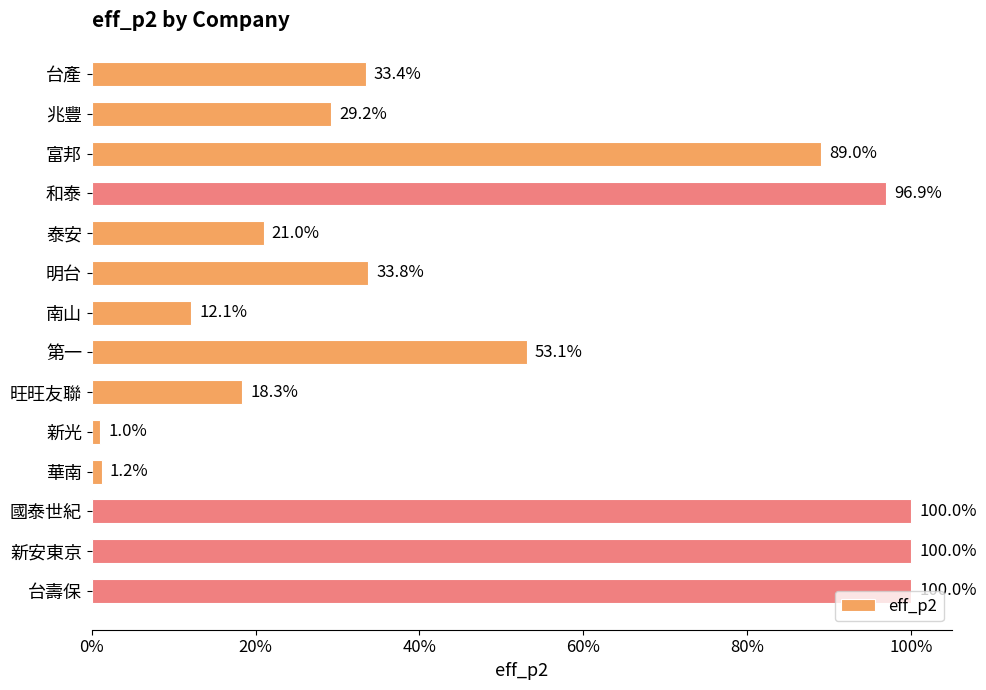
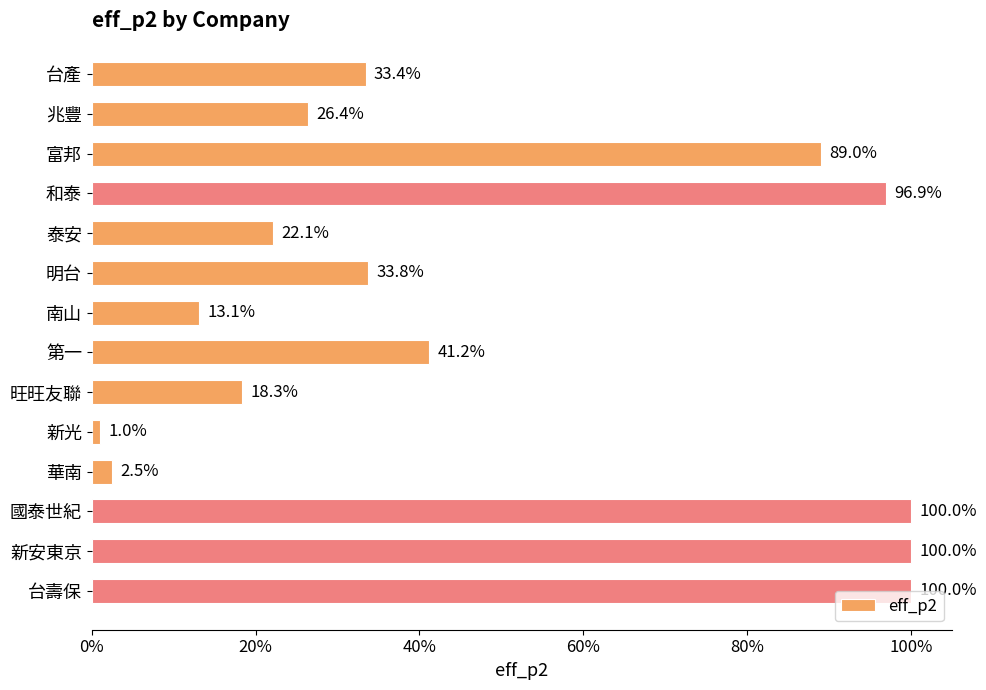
  {
    "台產": "33.4%",
-   "兆豐": "29.2%",
+   "兆豐": "26.4%",
    "富邦": "89.0%",
    "和泰": "96.9%",
-   "泰安": "21.0%",
+   "泰安": "22.1%",
    "明台": "33.8%",
-   "南山": "12.1%",
-   "第一": "53.1%",
+   "南山": "13.1%",
+   "第一": "41.2%",
    "旺旺友聯": "18.3%",
    "新光": "1.0%",
-   "華南": "1.2%",
+   "華南": "2.5%",
    "國泰世紀": "100.0%",
    "新安東京": "100.0%"
  }
